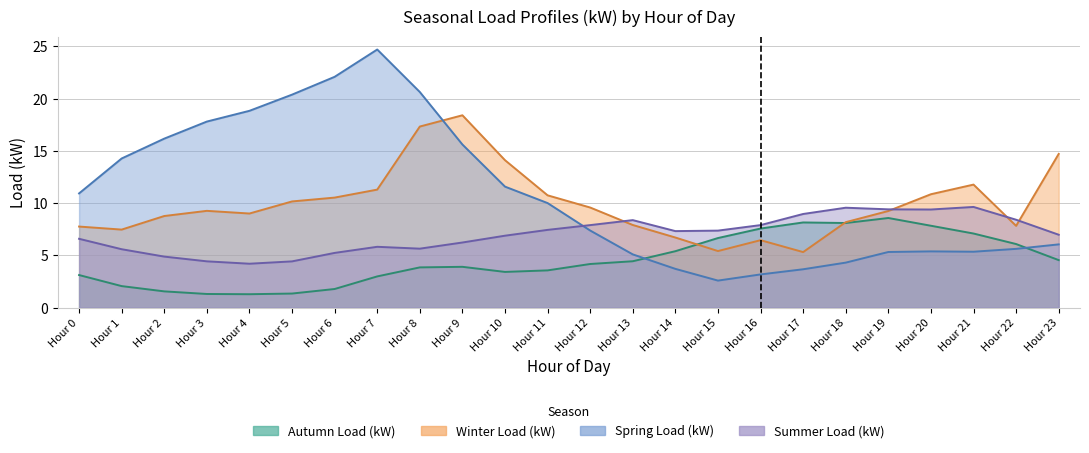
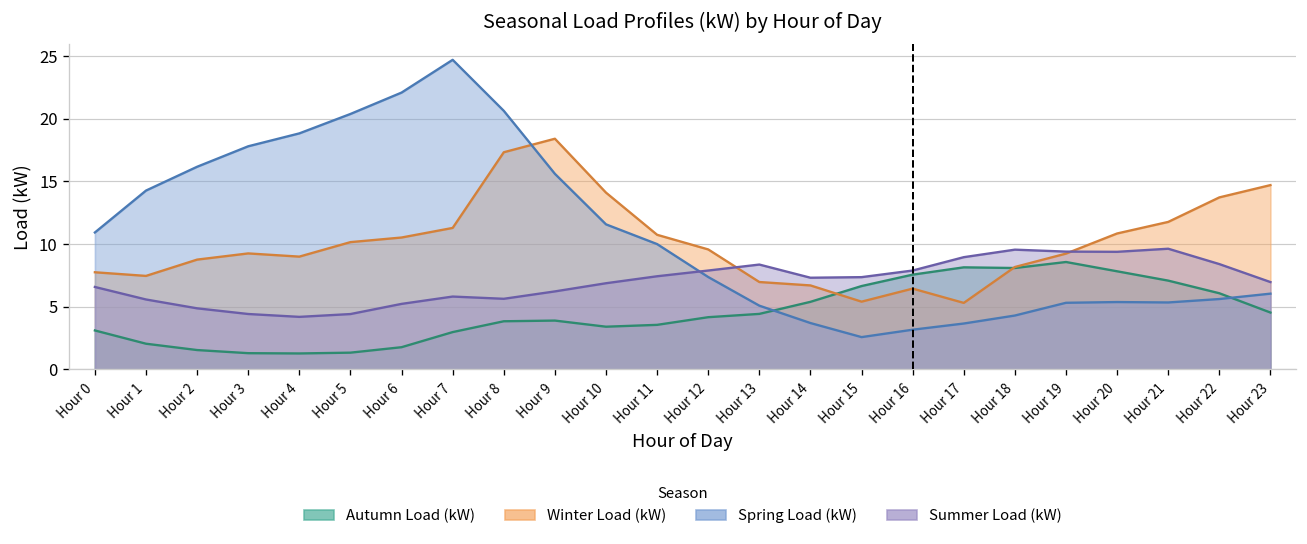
  {
    "Winter Load (kW)": {
      "Hour 0": 7.8,
      "Hour 1": 7.5,
      "Hour 2": 8.8,
      "Hour 3": 9.3,
      "Hour 4": 9.0,
      "Hour 5": 10.2,
      "Hour 6": 10.5,
      "Hour 7": 11.3,
      "Hour 8": 17.3,
      "Hour 9": 18.4,
      "Hour 10": 14.1,
      "Hour 11": 10.7,
      "Hour 12": 9.6,
-     "Hour 13": 7.9,
+     "Hour 13": 7.0,
      "Hour 14": 6.7,
      "Hour 15": 5.4,
      "Hour 16": 6.4,
      "Hour 17": 5.3,
      "Hour 20": 10.8,
      "Hour 21": 11.8,
-     "Hour 22": 7.8,
+     "Hour 22": 13.7,
      "Hour 23": 14.7
    }
  }
